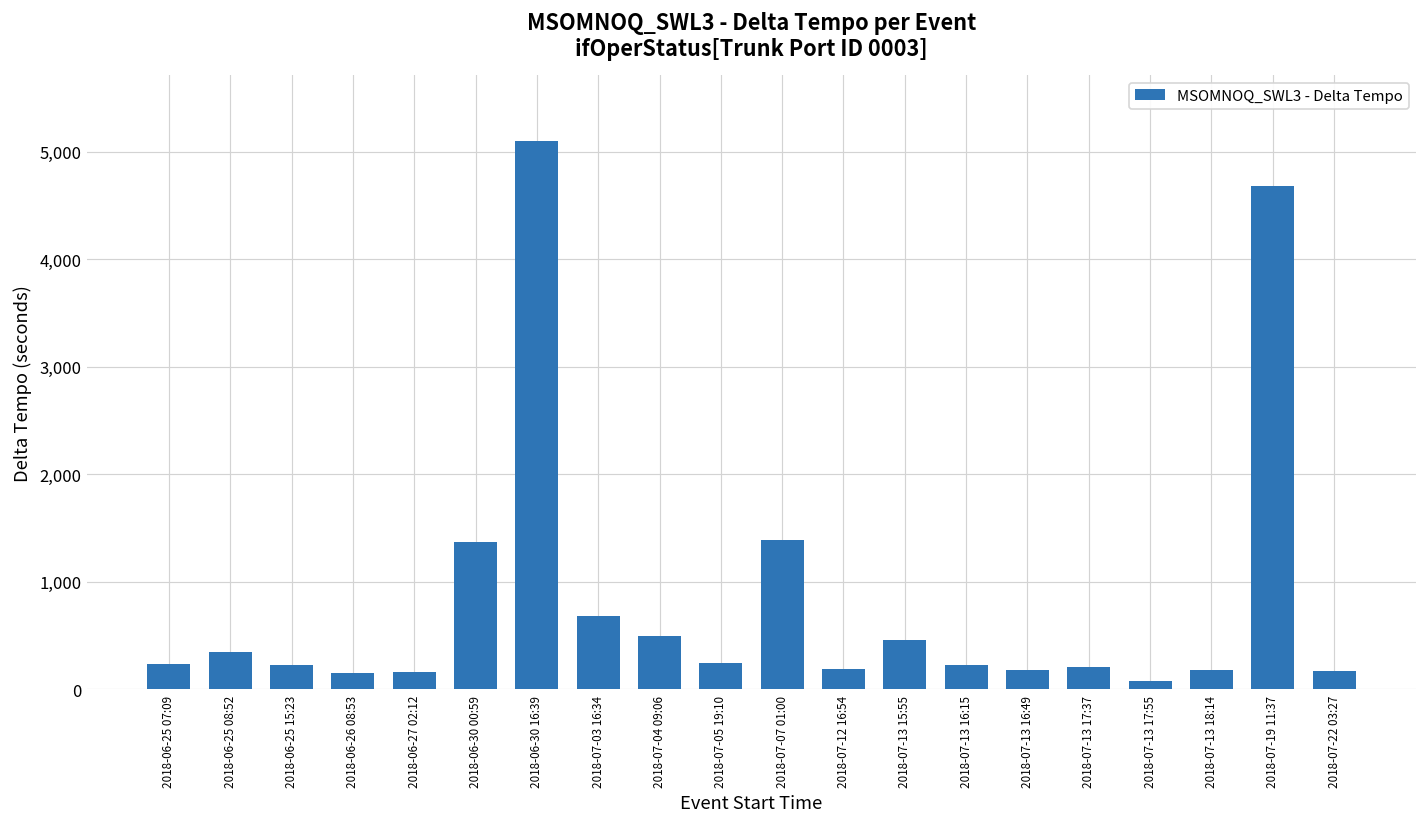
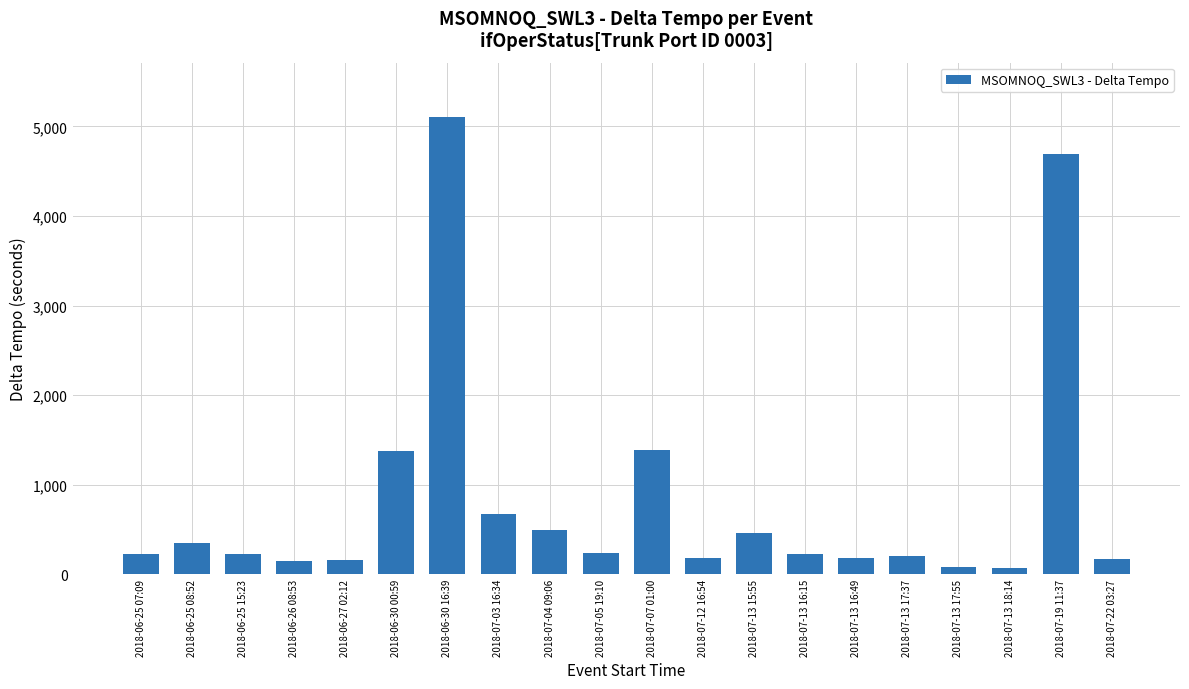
  {
    "2018-06-25 07:09": "200",
    "2018-06-25 08:52": "300",
    "2018-06-25 15:23": "200",
    "2018-06-26 08:53": "200",
    "2018-06-27 02:12": "200",
    "2018-06-30 00:59": "1,400",
    "2018-06-30 16:39": "5,100",
    "2018-07-03 16:34": "700",
    "2018-07-04 09:06": "500",
    "2018-07-05 19:10": "200",
    "2018-07-07 01:00": "1,400",
    "2018-07-12 16:54": "200",
    "2018-07-13 15:55": "500",
    "2018-07-13 16:15": "200",
    "2018-07-13 16:49": "200",
    "2018-07-13 17:37": "200",
    "2018-07-13 17:55": "100",
-   "2018-07-13 18:14": "200",
+   "2018-07-13 18:14": "100",
    "2018-07-19 11:37": "4,700",
    "2018-07-22 03:27": "200"
  }
